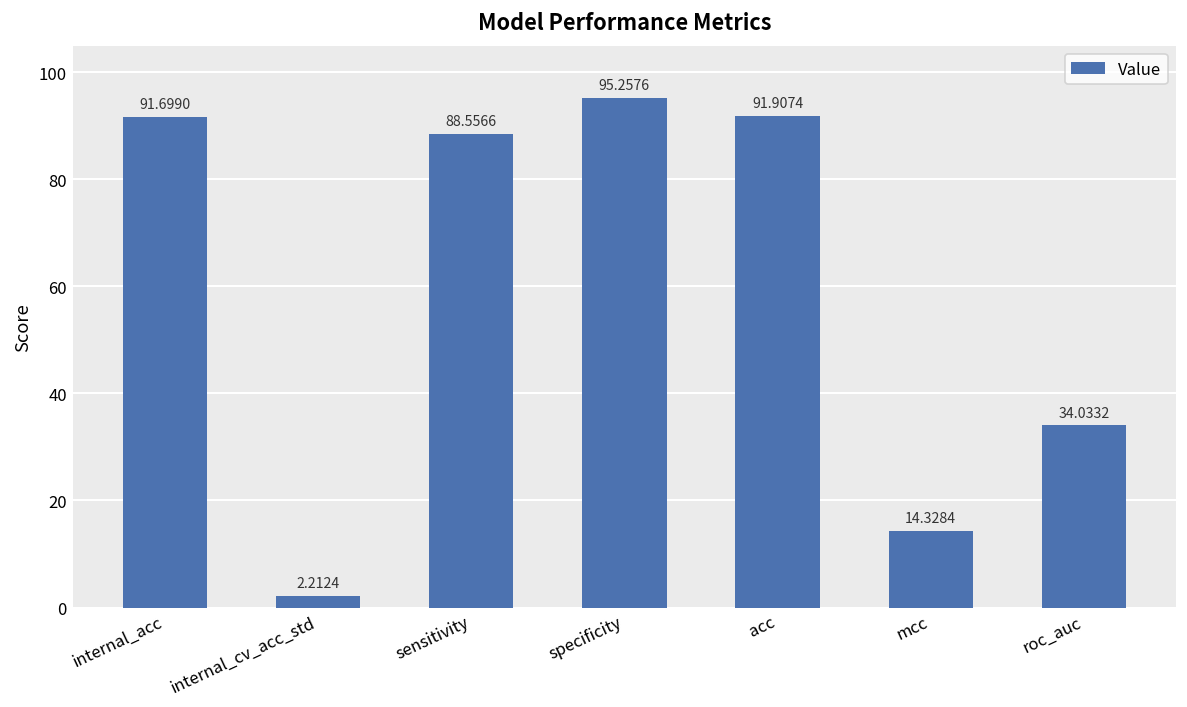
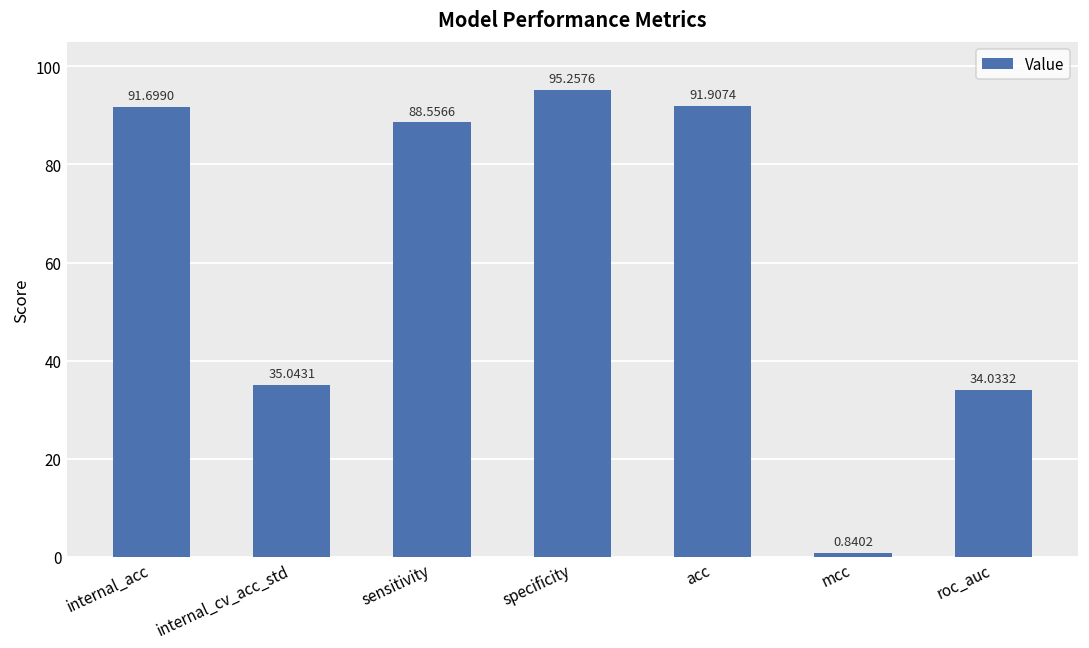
  {
    "internal_acc": 91.6990,
-   "internal_cv_acc_std": 2.2124,
+   "internal_cv_acc_std": 35.0431,
    "sensitivity": 88.5566,
    "specificity": 95.2576,
    "acc": 91.9074,
-   "mcc": 14.3284,
+   "mcc": 0.8402,
    "roc_auc": 34.0332
  }
